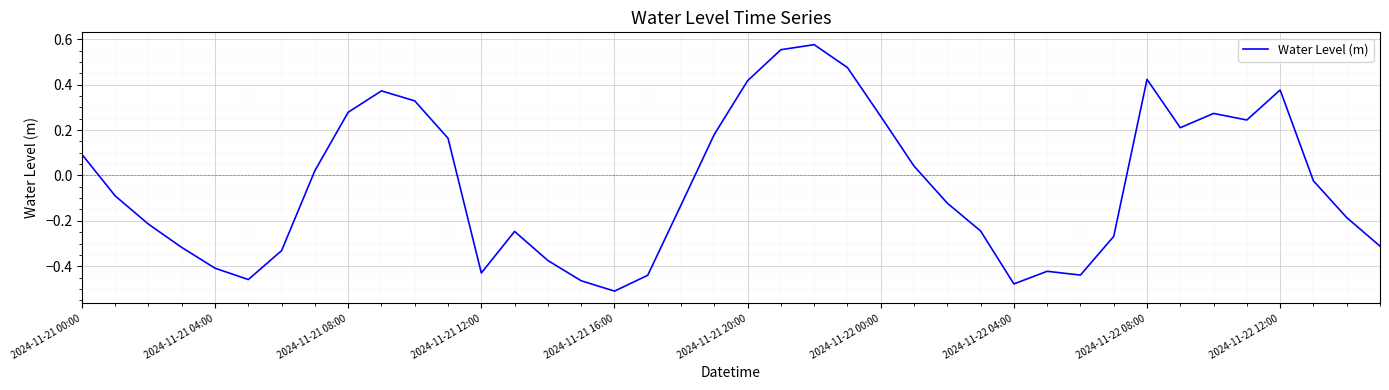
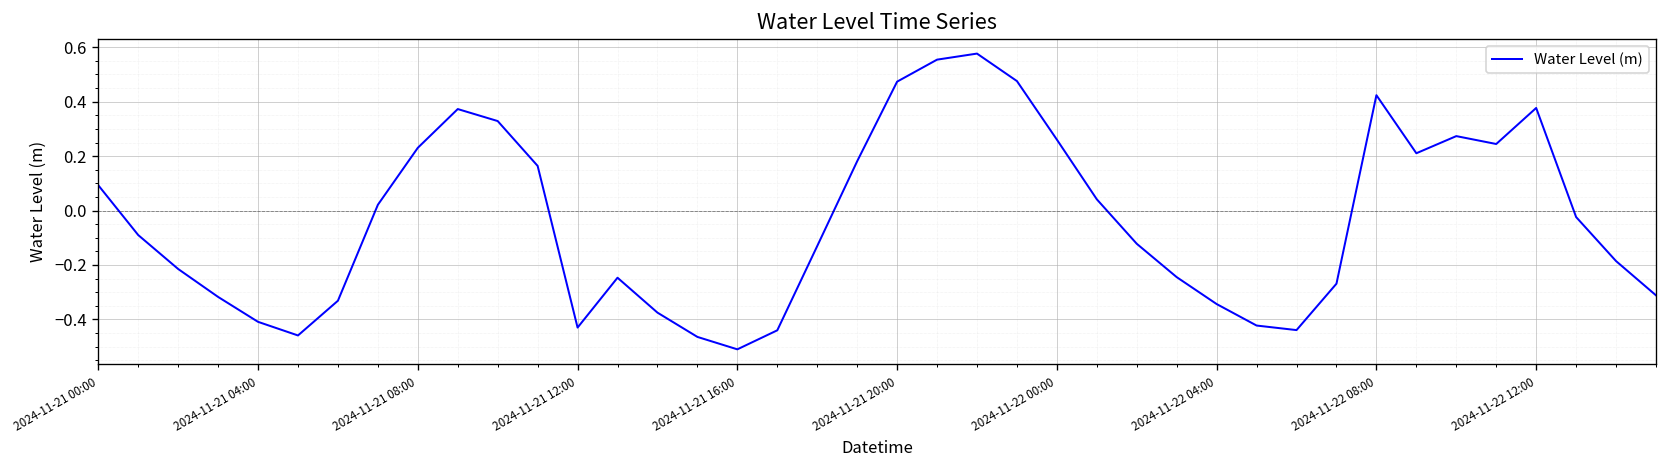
  {
    "2024-11-21 00:00": 0.09,
    "2024-11-21 04:00": -0.41,
-   "2024-11-21 08:00": 0.28,
+   "2024-11-21 08:00": 0.23,
    "2024-11-21 12:00": -0.43,
    "2024-11-21 16:00": -0.51,
-   "2024-11-21 20:00": 0.42,
+   "2024-11-21 20:00": 0.47,
    "2024-11-22 00:00": 0.26,
-   "2024-11-22 04:00": -0.48,
+   "2024-11-22 04:00": -0.34,
    "2024-11-22 08:00": 0.42,
    "2024-11-22 12:00": 0.38
  }
